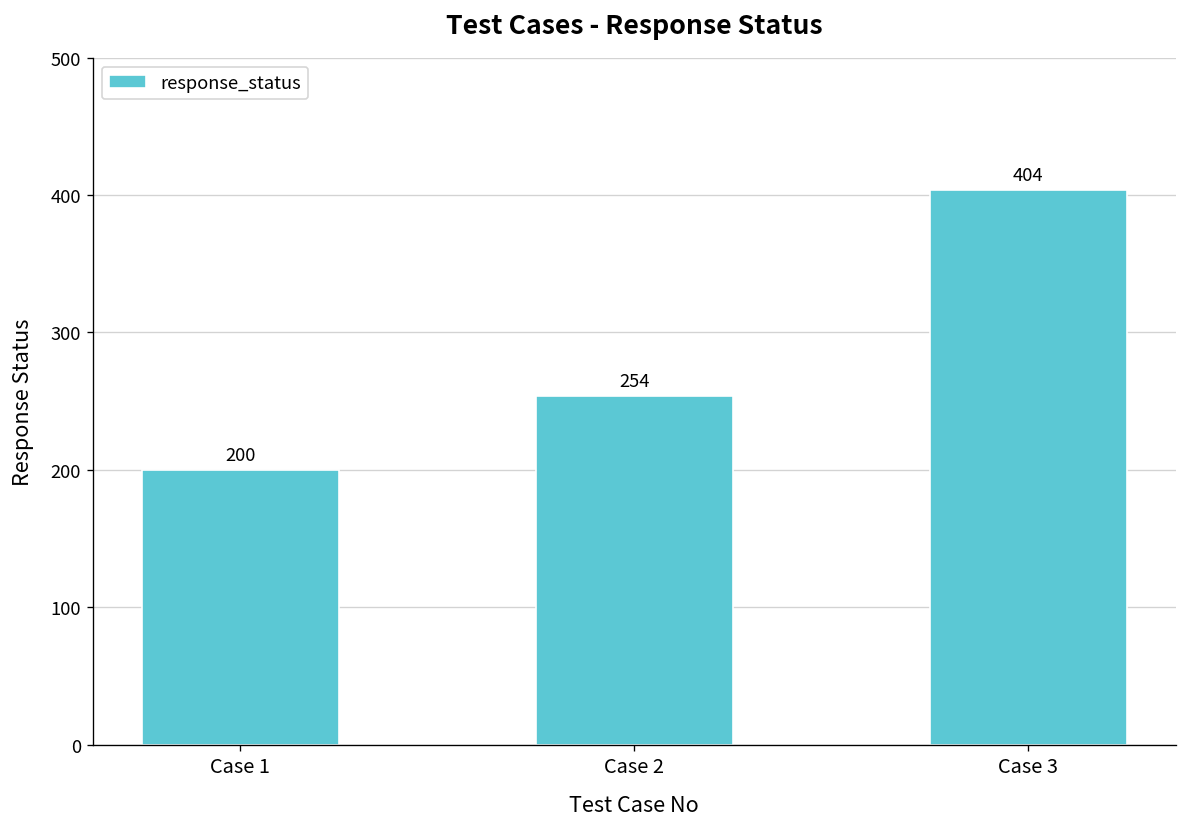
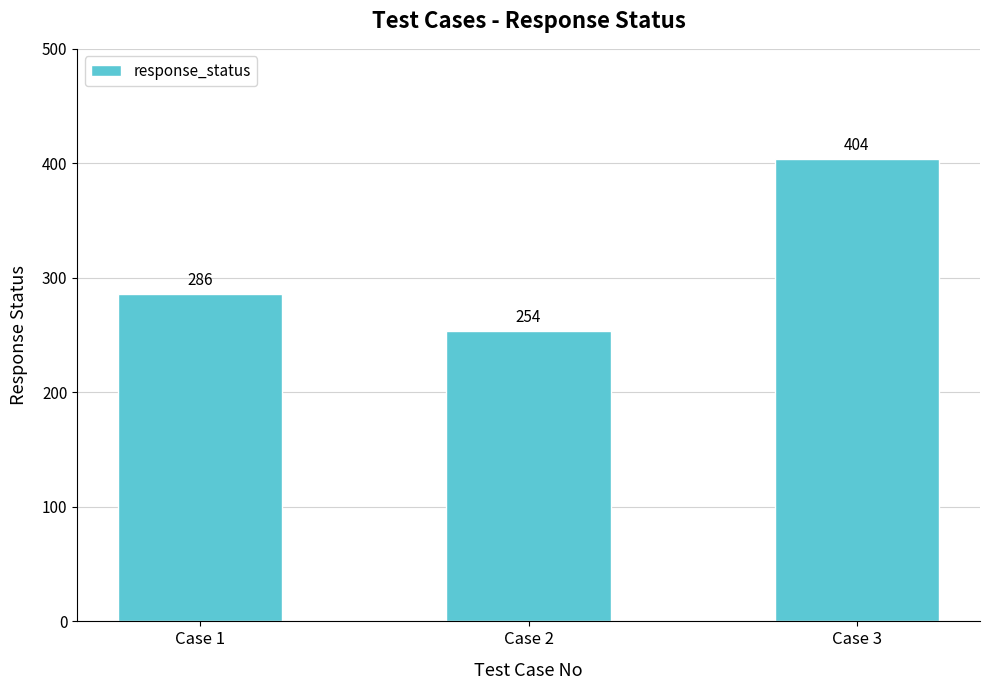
  {
-   "Case 1": 200,
+   "Case 1": 286,
    "Case 2": 254,
    "Case 3": 404
  }
